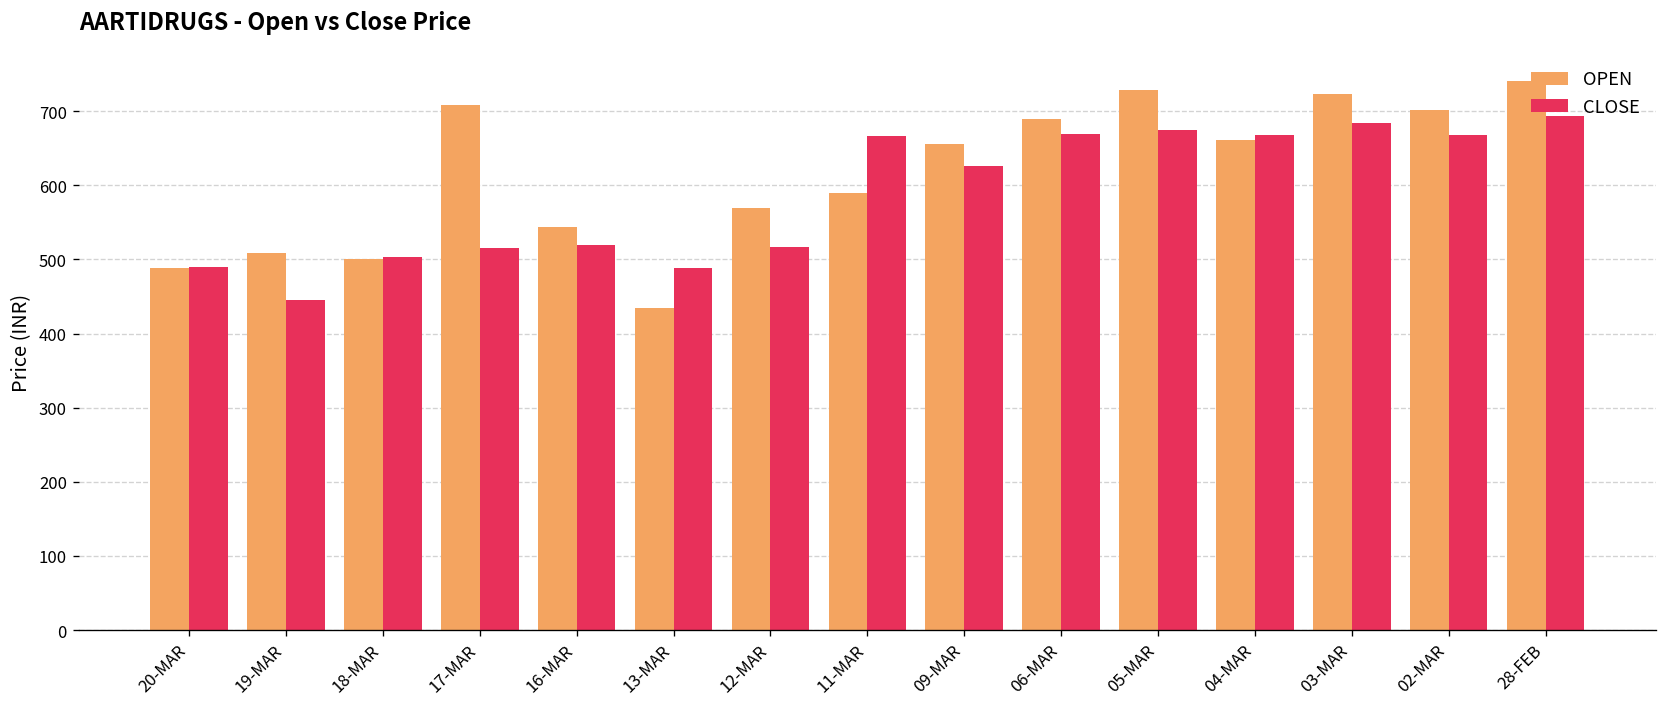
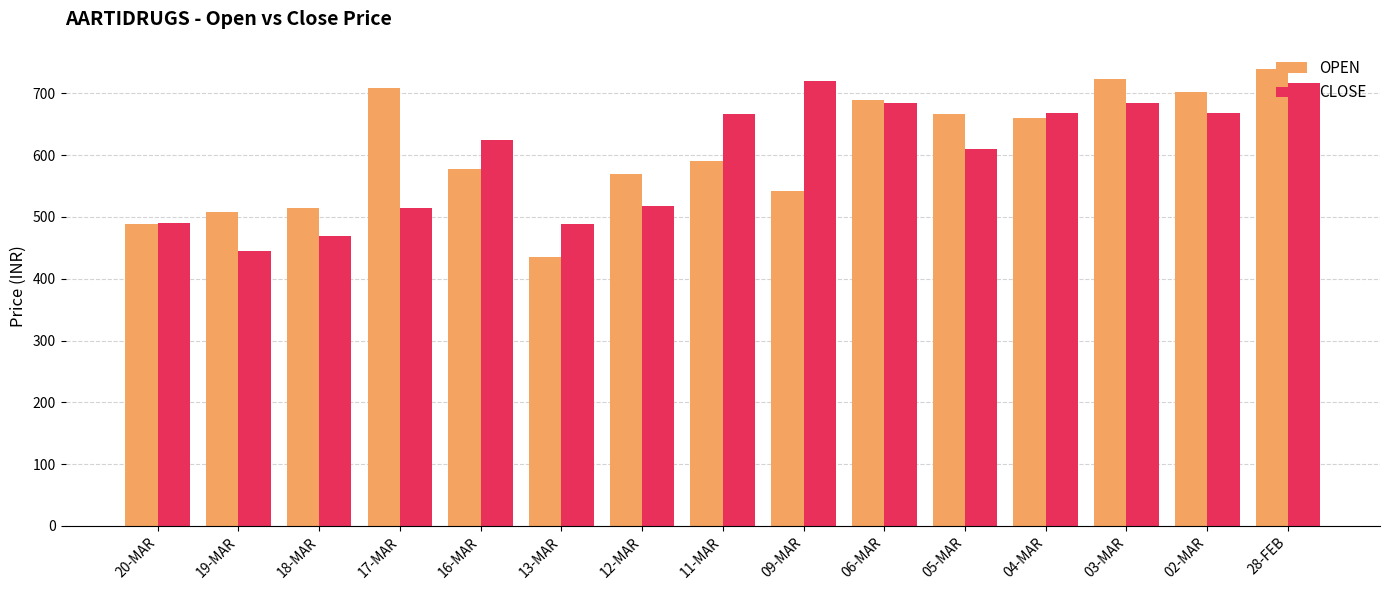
  {
    "OPEN": {
      "20-MAR": 490,
      "19-MAR": 510,
-     "18-MAR": 500,
+     "18-MAR": 520,
      "17-MAR": 710,
-     "16-MAR": 540,
+     "16-MAR": 580,
      "13-MAR": 440,
      "12-MAR": 570,
      "11-MAR": 590,
-     "09-MAR": 660,
+     "09-MAR": 540,
      "06-MAR": 690,
-     "05-MAR": 730,
+     "05-MAR": 670,
      "04-MAR": 660,
      "03-MAR": 720,
      "02-MAR": 700,
      "28-FEB": 740
    },
    "CLOSE": {
      "20-MAR": 490,
      "19-MAR": 450,
-     "18-MAR": 500,
+     "18-MAR": 470,
      "17-MAR": 510,
-     "16-MAR": 520,
+     "16-MAR": 620,
      "13-MAR": 490,
      "12-MAR": 520,
      "11-MAR": 670,
-     "09-MAR": 630,
-     "06-MAR": 670,
-     "05-MAR": 670,
+     "09-MAR": 720,
+     "06-MAR": 690,
+     "05-MAR": 610,
      "04-MAR": 670,
      "03-MAR": 680,
      "02-MAR": 670,
-     "28-FEB": 690
+     "28-FEB": 720
    }
  }
